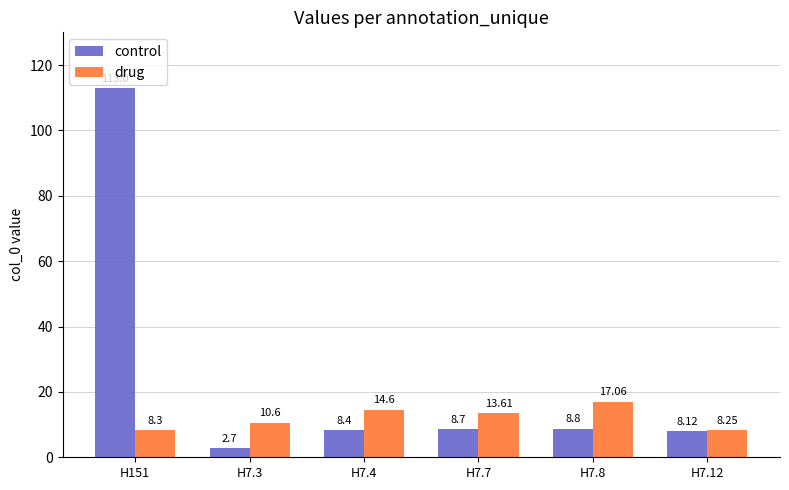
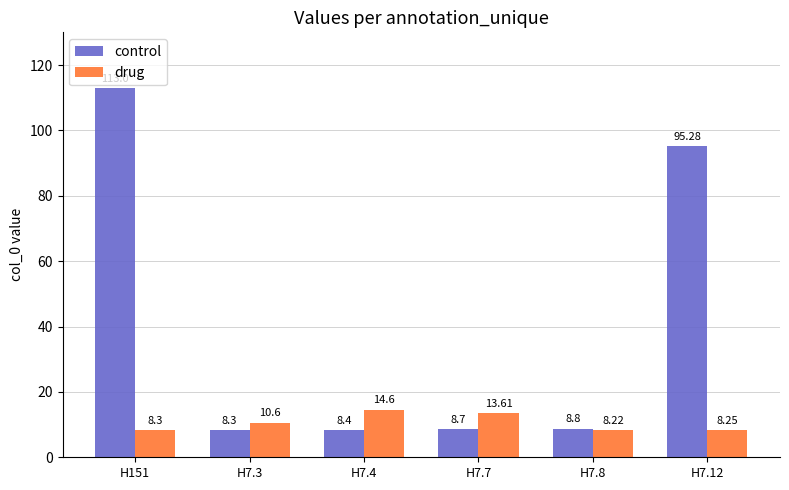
  {
    "control": {
-     "H7.3": 2.7,
+     "H7.3": 8.3,
      "H7.4": 8.4,
      "H7.7": 8.7,
      "H7.8": 8.8,
-     "H7.12": 8.12
+     "H7.12": 95.28
    },
    "drug": {
      "H151": 8.3,
      "H7.3": 10.6,
      "H7.4": 14.6,
      "H7.7": 13.61,
-     "H7.8": 17.06,
+     "H7.8": 8.22,
      "H7.12": 8.25
    }
  }
